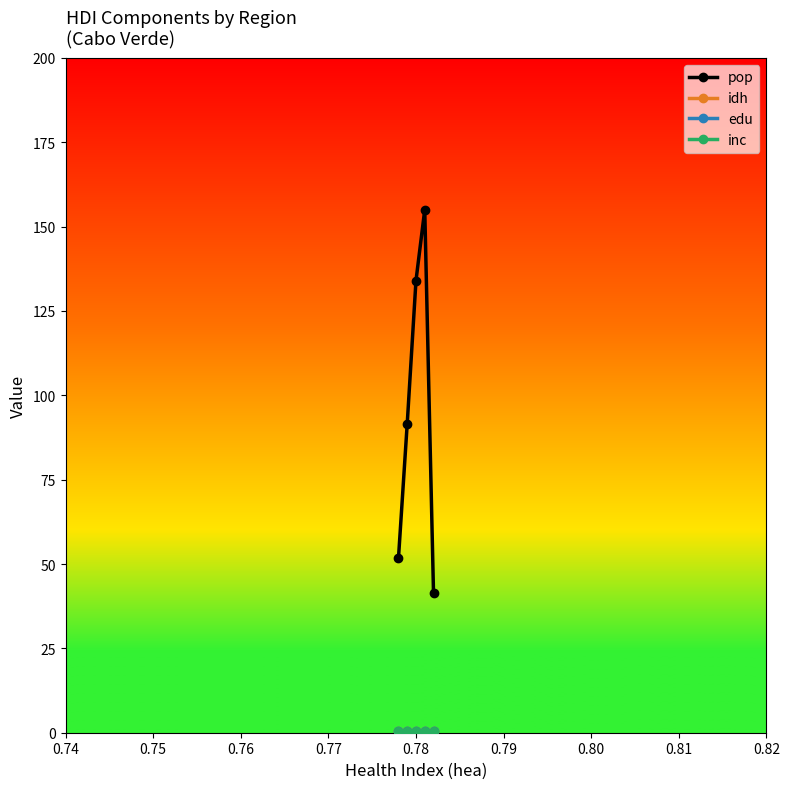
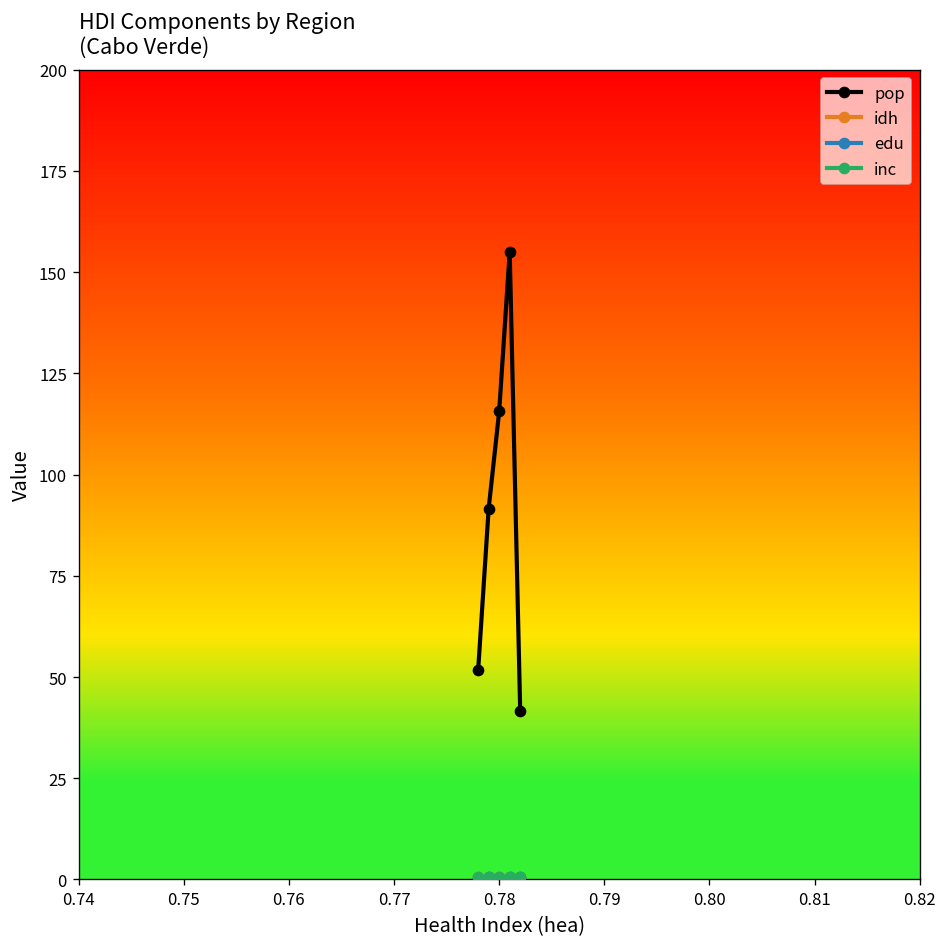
  {
    "pop": {
-     "0.78": 134
+     "0.78": 116
    }
  }
